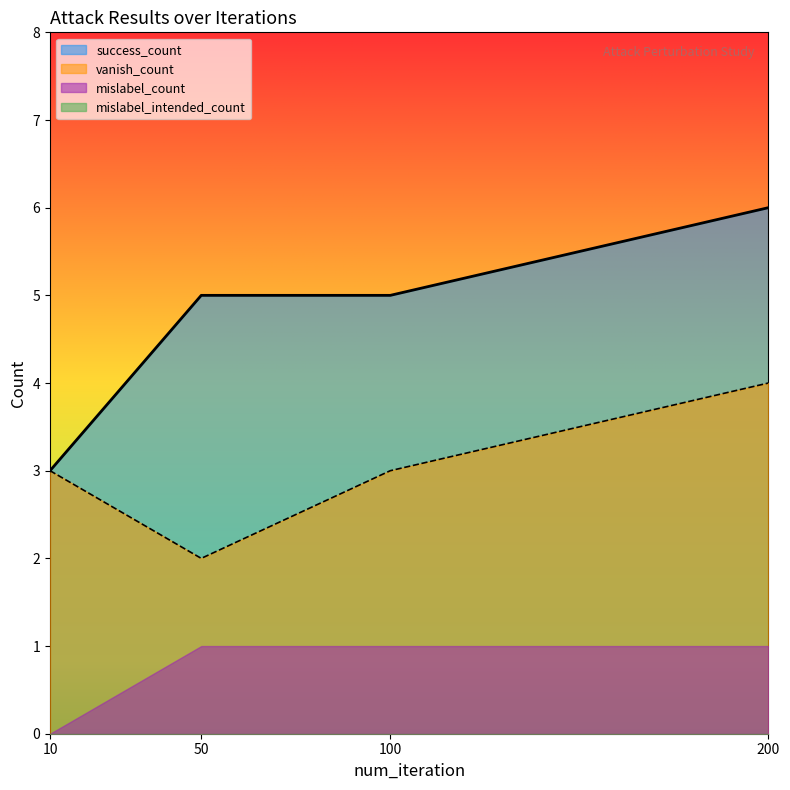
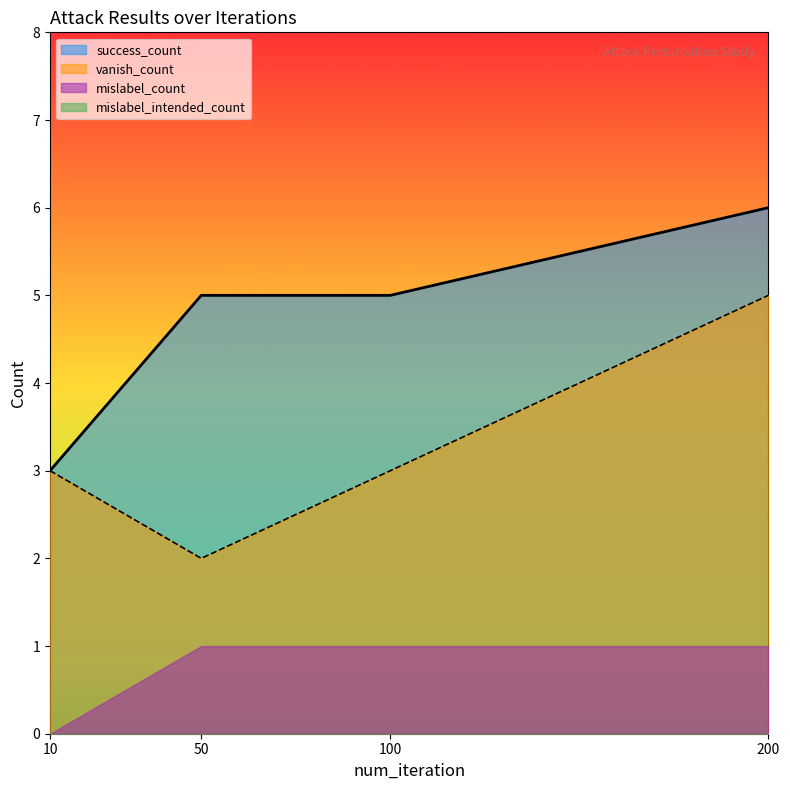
  {
    "success_count": {
      "50": 5,
      "100": 5,
      "200": 6
    },
    "vanish_count": {
      "50": 2,
      "100": 3,
-     "200": 4
+     "200": 5
    },
    "mislabel_count": {
      "50": 1,
      "100": 1,
      "200": 1
    },
    "mislabel_intended_count": {
      "50": 0,
      "100": 0,
      "200": 0
    }
  }
